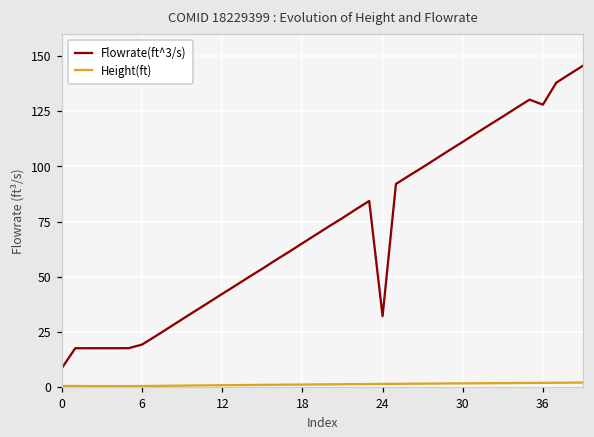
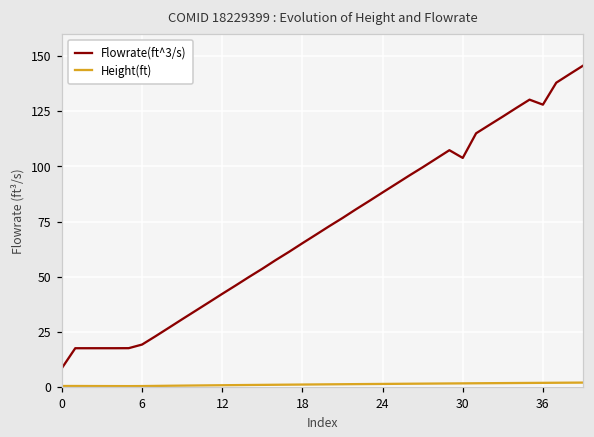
  {
    "Flowrate(ft^3/s)": {
      "0": 9,
      "6": 19,
      "12": 42,
      "18": 65,
-     "24": 32,
-     "30": 111,
+     "24": 88,
+     "30": 104,
      "36": 128
    },
    "Height(ft)": {
      "0": 1,
      "6": 1,
      "12": 1,
      "18": 1,
      "24": 1,
      "30": 2,
      "36": 2
    }
  }
